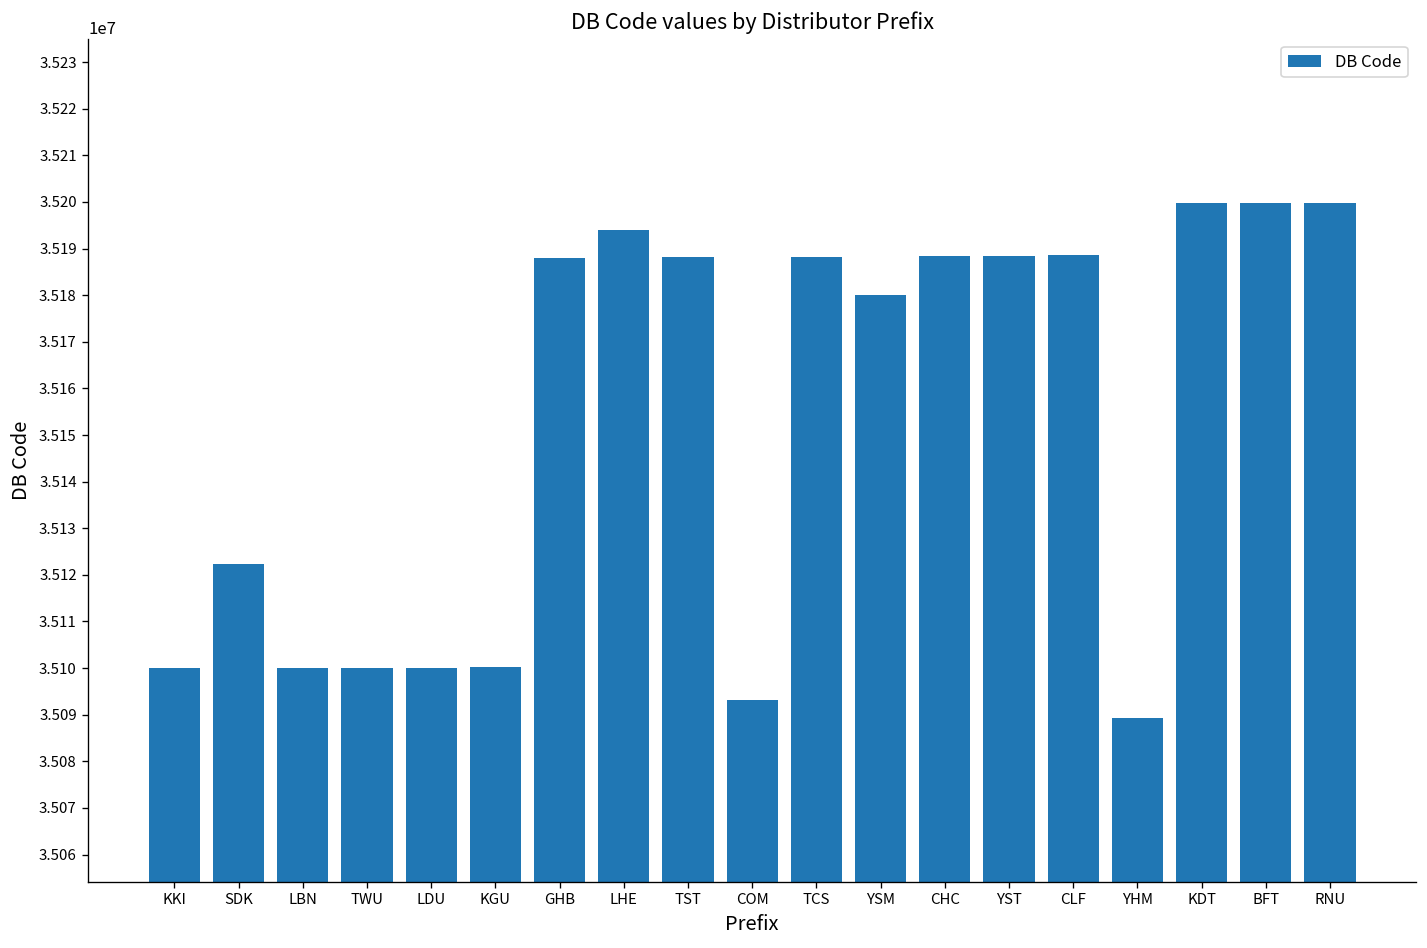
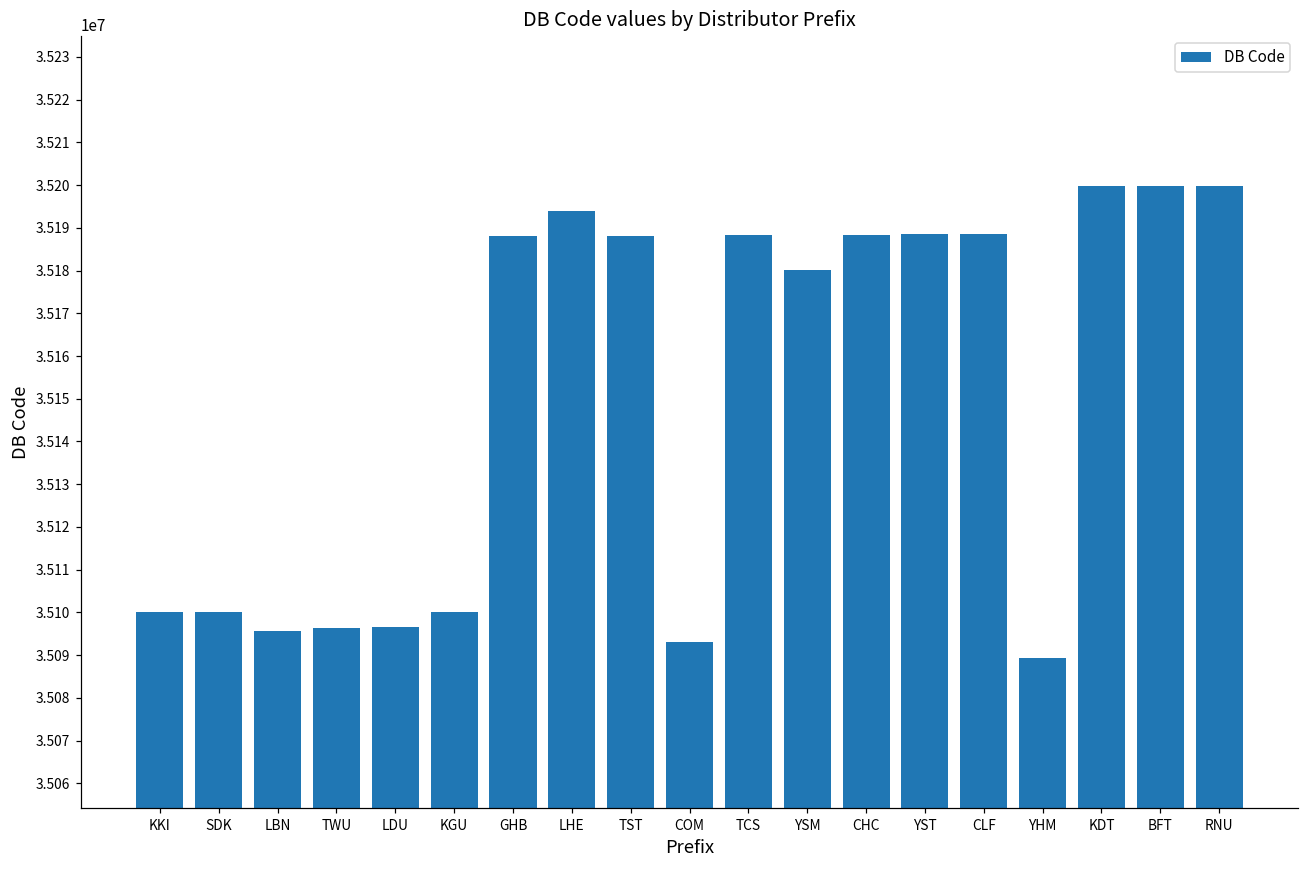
  {
    "KKI": 35100000,
-   "SDK": 35122000,
-   "LBN": 35100000,
-   "TWU": 35100000,
-   "LDU": 35100000,
+   "SDK": 35100000,
+   "LBN": 35096000,
+   "TWU": 35096000,
+   "LDU": 35097000,
    "KGU": 35100000,
    "GHB": 35188000,
    "LHE": 35194000,
    "TST": 35188000,
    "COM": 35093000,
    "TCS": 35188000,
    "YSM": 35180000,
    "CHC": 35188000,
    "YST": 35188000,
    "CLF": 35189000,
    "YHM": 35089000,
    "KDT": 35200000,
    "BFT": 35200000,
    "RNU": 35200000
  }
